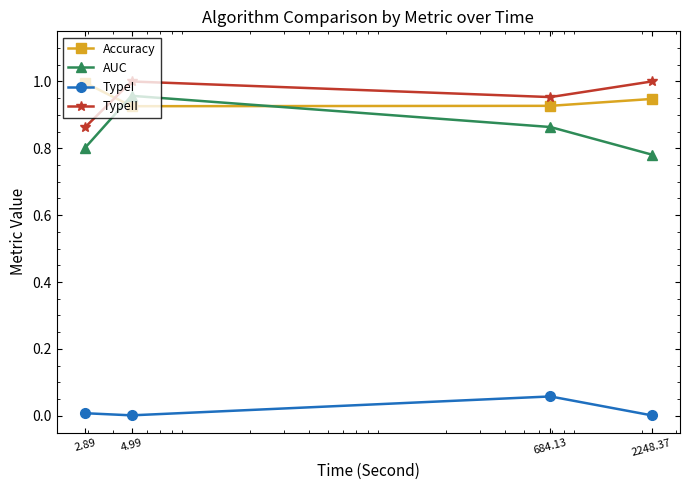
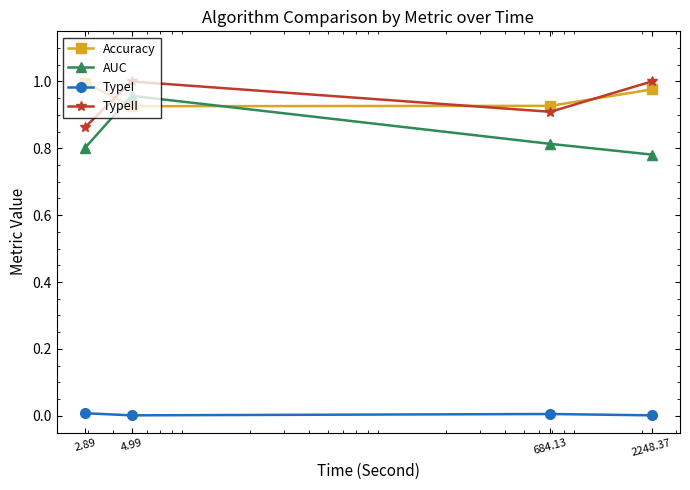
  {
    "Accuracy": {
      "684.13": 0.93,
-     "2248.37": 0.95
+     "2248.37": 0.98
    },
    "AUC": {
      "2.89": 0.80,
-     "684.13": 0.86,
+     "684.13": 0.81,
      "2248.37": 0.78
    },
    "TypeI": {
      "2.89": 0.01,
      "4.99": 0.00,
-     "684.13": 0.06,
+     "684.13": 0.01,
      "2248.37": 0.00
    },
    "TypeII": {
      "2.89": 0.86,
-     "684.13": 0.95,
+     "684.13": 0.91,
      "2248.37": 1.00
    }
  }
